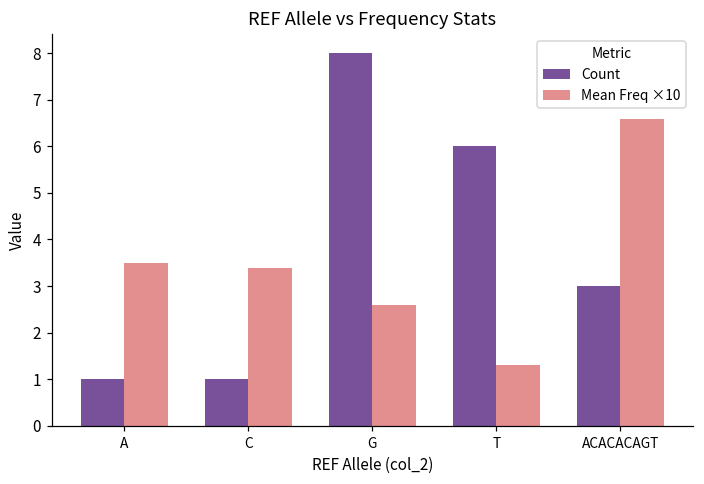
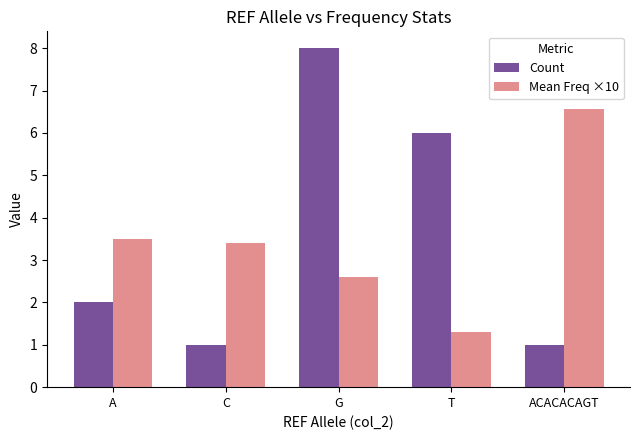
  {
    "Count": {
-     "A": 1,
+     "A": 2,
      "C": 1,
      "G": 8,
      "T": 6,
-     "ACACACAGT": 3
+     "ACACACAGT": 1
    },
    "Mean Freq ×10": {
      "A": 3.5,
      "C": 3.4,
      "G": 2.6,
      "T": 1.3,
      "ACACACAGT": 6.6
    }
  }
